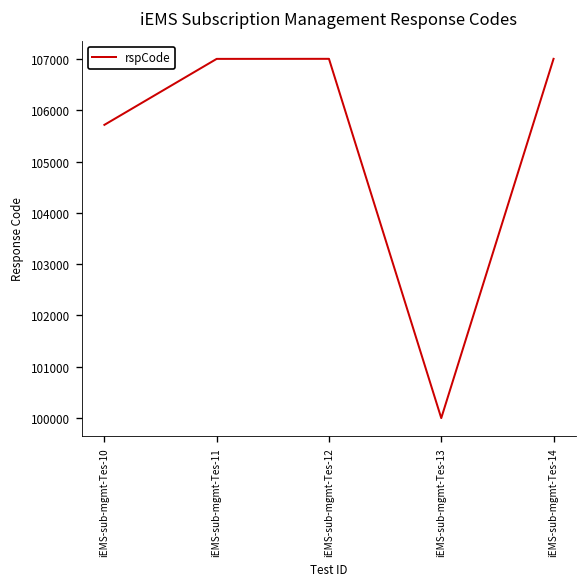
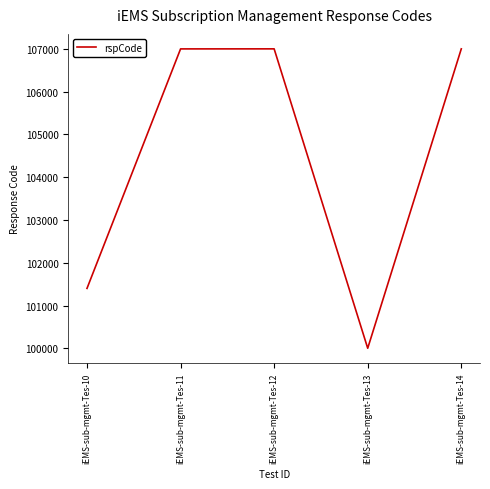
  {
-   "iEMS-sub-mgmt-Tes-10": 105700,
+   "iEMS-sub-mgmt-Tes-10": 101400,
    "iEMS-sub-mgmt-Tes-11": 107000,
    "iEMS-sub-mgmt-Tes-12": 107000,
    "iEMS-sub-mgmt-Tes-13": 100000,
    "iEMS-sub-mgmt-Tes-14": 107000
  }
